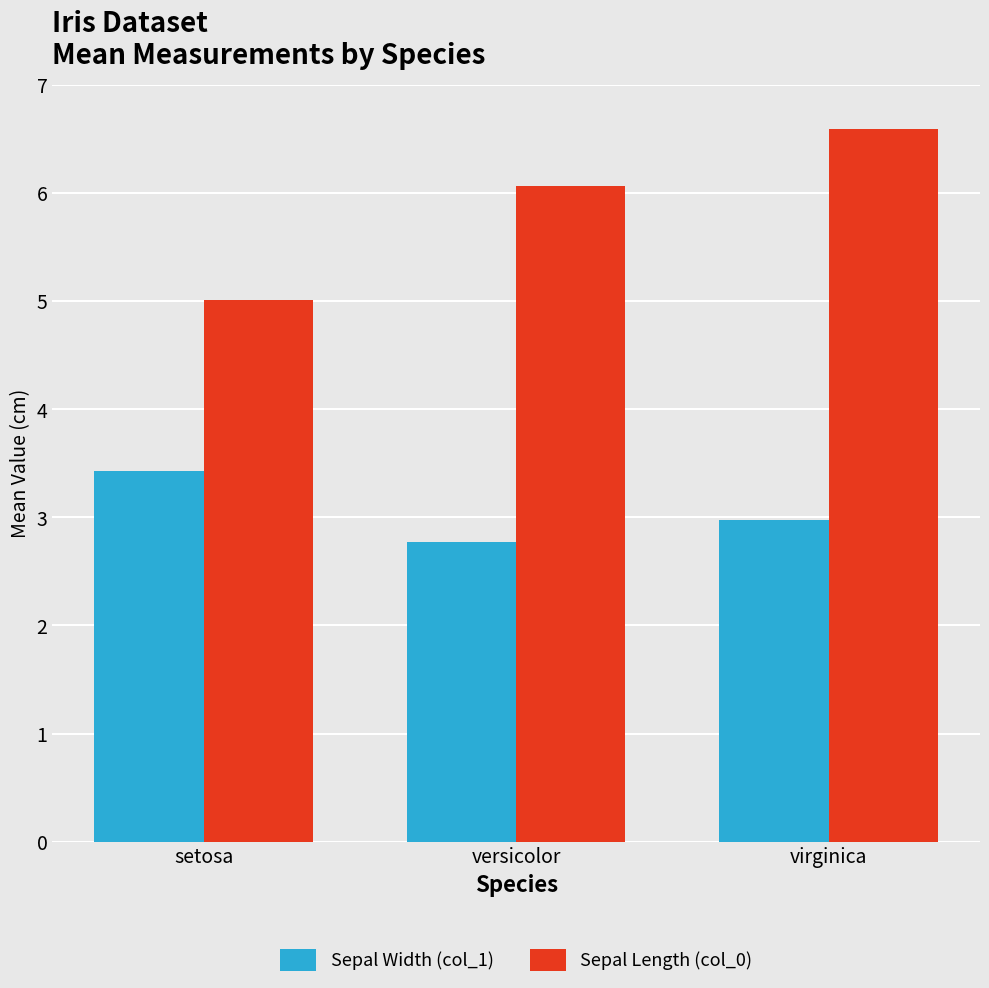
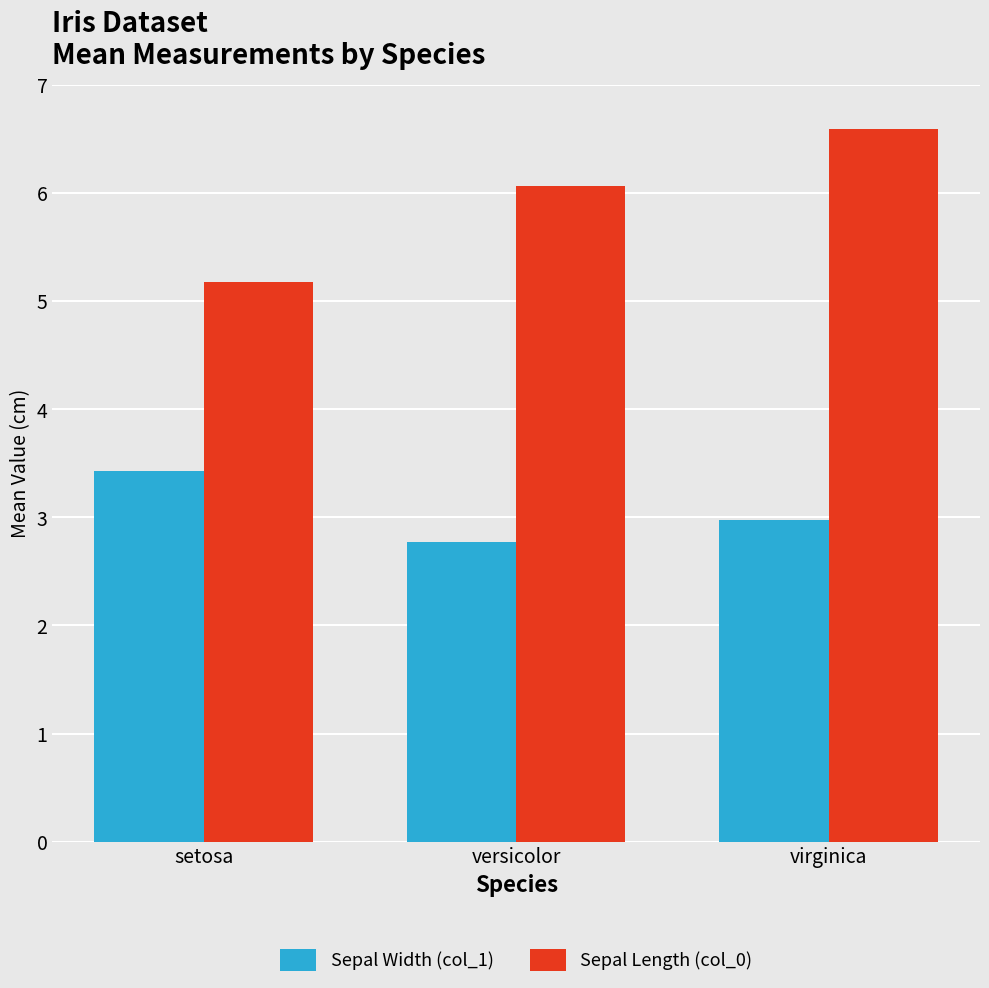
  {
    "Sepal Width (col_1)": {
      "setosa": 3.43,
      "versicolor": 2.77,
      "virginica": 2.97
    },
    "Sepal Length (col_0)": {
-     "setosa": 5.01,
+     "setosa": 5.18,
      "versicolor": 6.07,
      "virginica": 6.59
    }
  }
